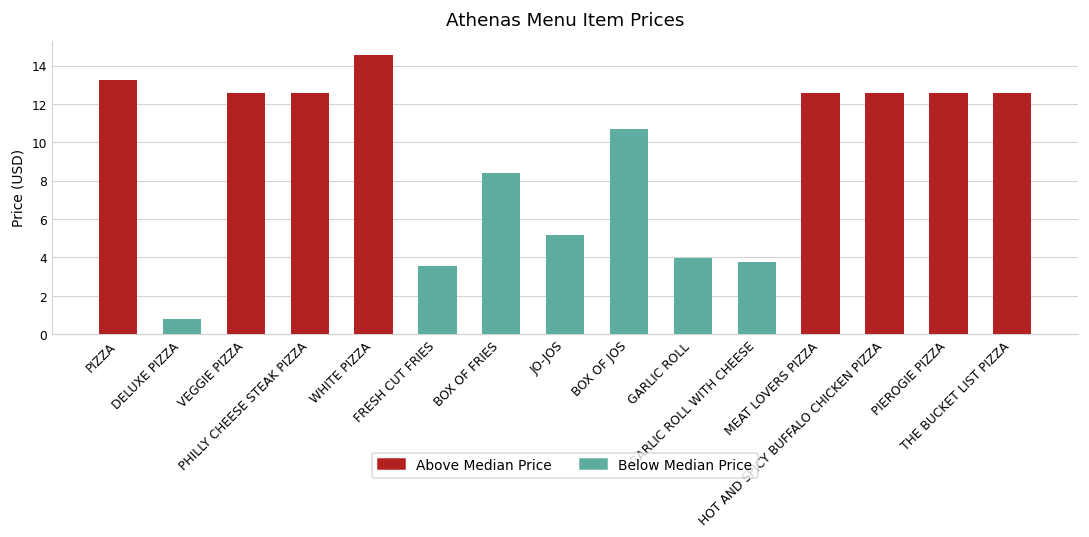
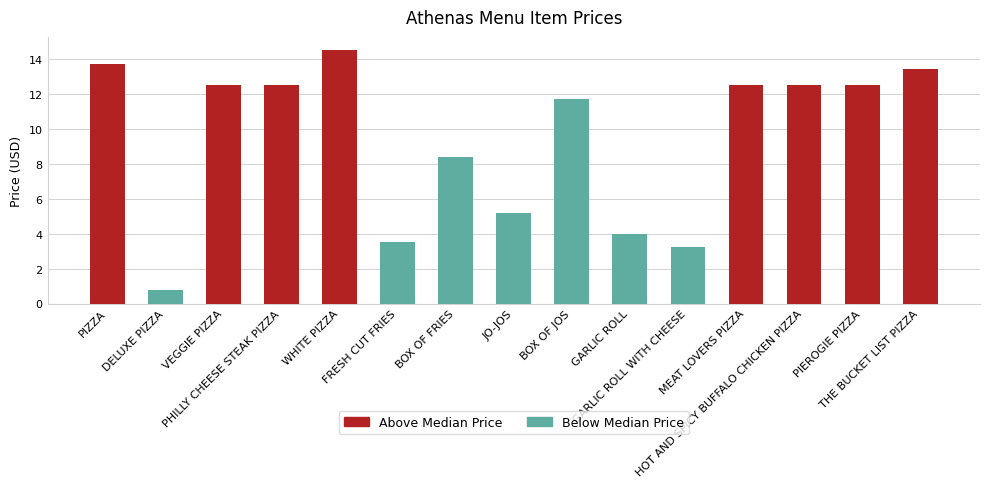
  {
-   "PIZZA": 13.3,
+   "PIZZA": 13.8,
    "DELUXE PIZZA": 0.8,
    "VEGGIE PIZZA": 12.6,
    "PHILLY CHEESE STEAK PIZZA": 12.6,
    "WHITE PIZZA": 14.6,
    "FRESH CUT FRIES": 3.6,
    "BOX OF FRIES": 8.4,
    "JO-JOS": 5.2,
-   "BOX OF JOS": 10.7,
+   "BOX OF JOS": 11.8,
    "GARLIC ROLL": 4.0,
-   "GARLIC ROLL WITH CHEESE": 3.7,
+   "GARLIC ROLL WITH CHEESE": 3.2,
    "MEAT LOVERS PIZZA": 12.6,
    "HOT AND SPICY BUFFALO CHICKEN PIZZA": 12.6,
    "PIEROGIE PIZZA": 12.6,
-   "THE BUCKET LIST PIZZA": 12.6
+   "THE BUCKET LIST PIZZA": 13.5
  }
